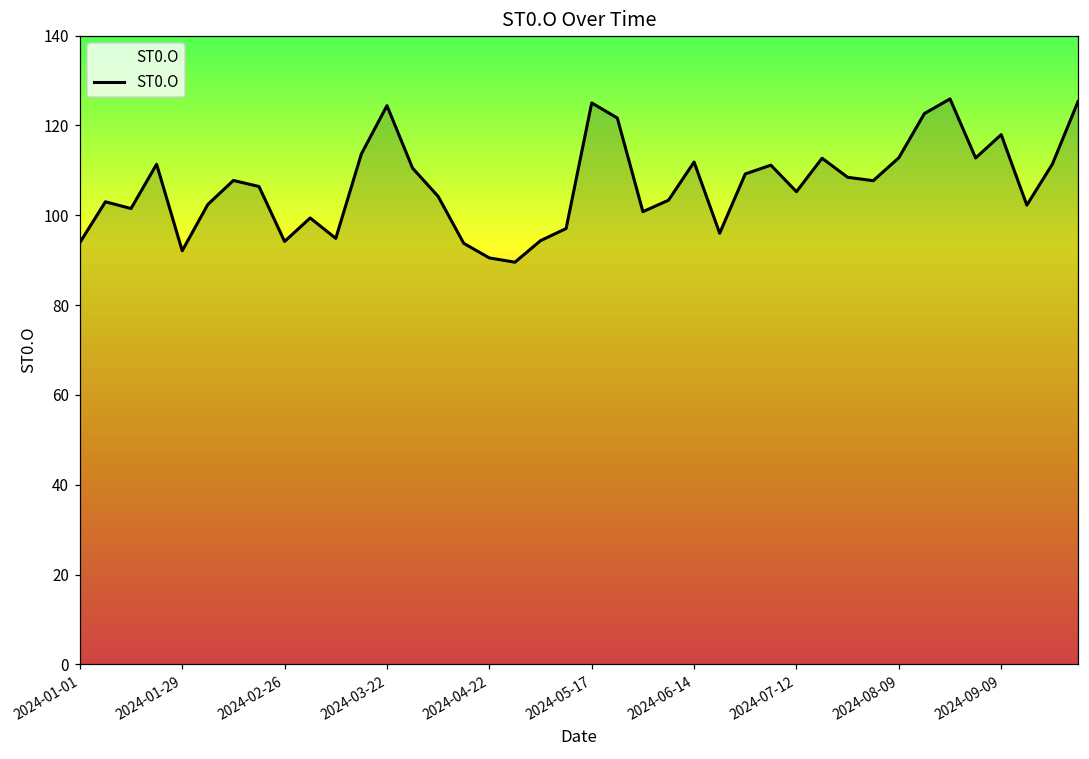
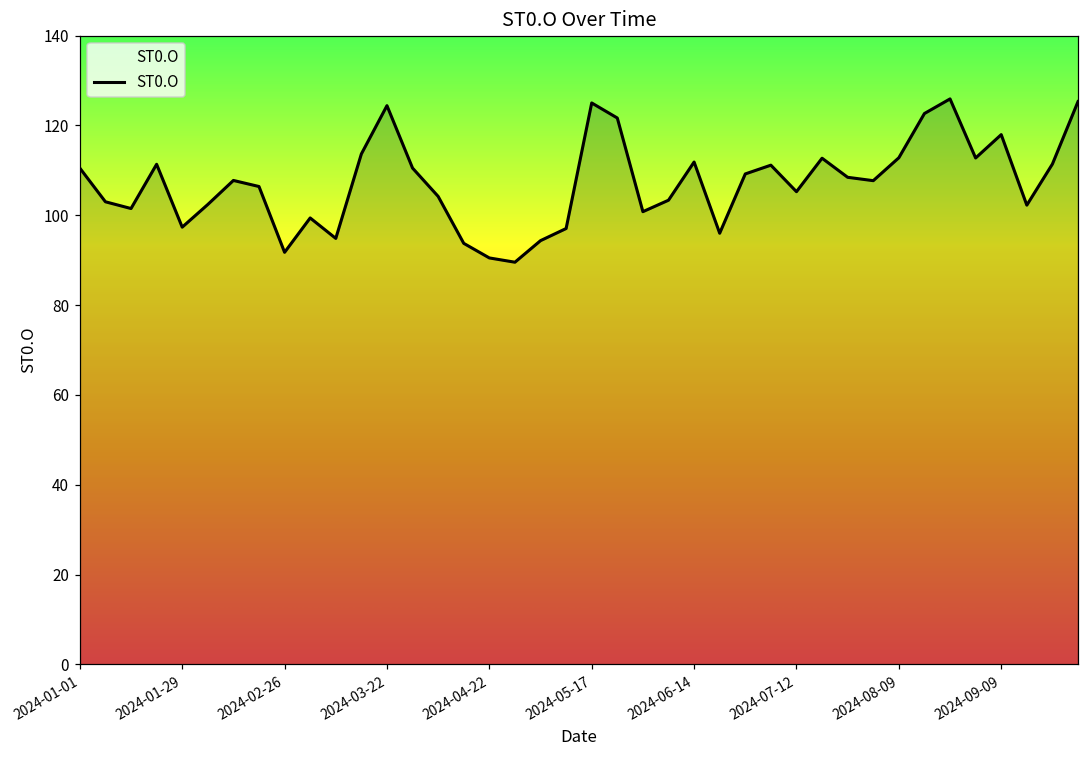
  {
-   "2024-01-01": 94,
-   "2024-01-29": 92,
-   "2024-02-26": 94,
+   "2024-01-01": 111,
+   "2024-01-29": 97,
+   "2024-02-26": 92,
    "2024-03-22": 124,
    "2024-04-22": 91,
    "2024-05-17": 125,
    "2024-06-14": 112,
    "2024-07-12": 105,
    "2024-08-09": 113,
    "2024-09-09": 118
  }
